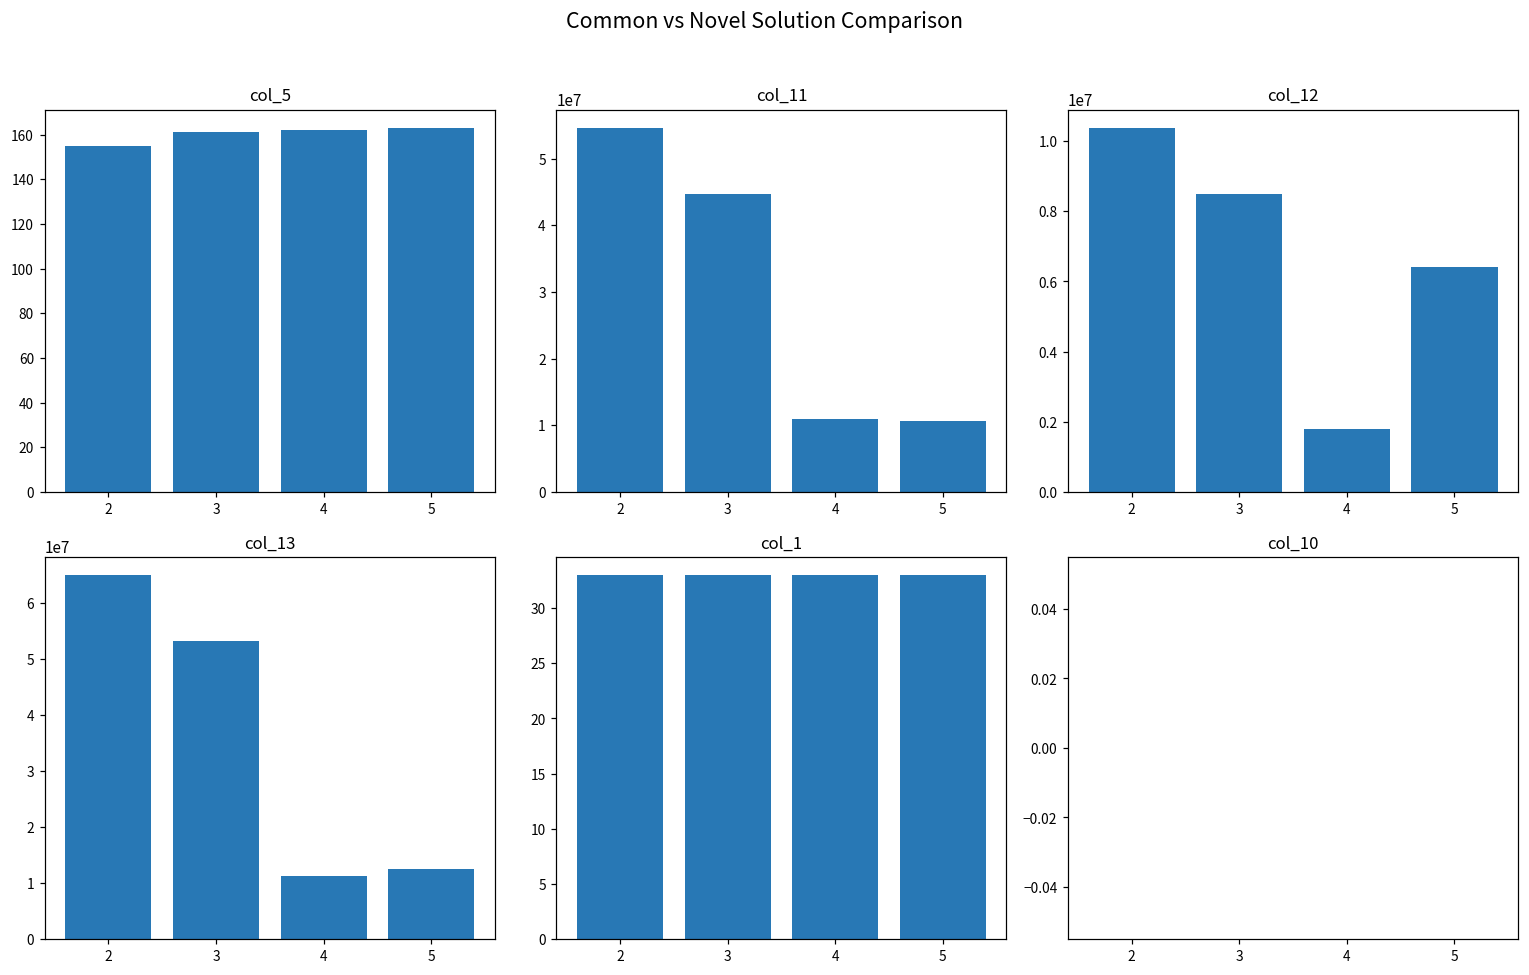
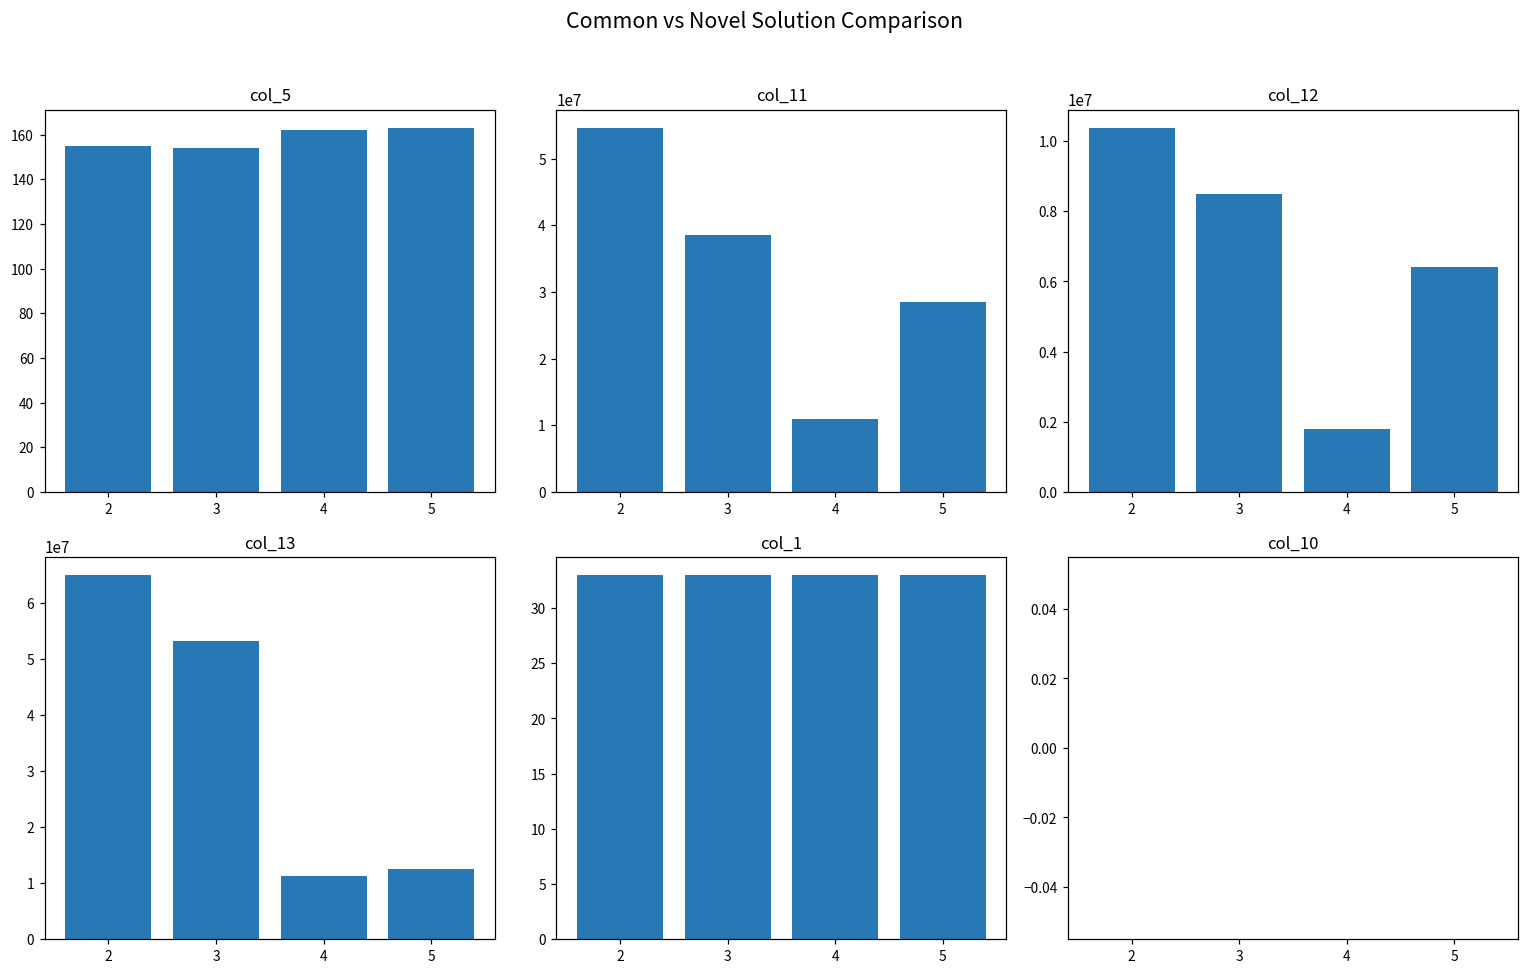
  {
    "col_5": {
      "2": 155,
-     "3": 161,
+     "3": 154,
      "4": 162,
      "5": 163
    },
    "col_11": {
      "2": 55000000,
-     "3": 45000000,
+     "3": 38000000,
      "4": 11000000,
-     "5": 11000000
+     "5": 28000000
    },
    "col_12": {
      "2": 10400000,
      "3": 8500000,
      "4": 1800000,
      "5": 6400000
    },
    "col_13": {
      "2": 65000000,
      "3": 53000000,
      "4": 11000000,
      "5": 13000000
    },
    "col_1": {
      "2": 33.0,
      "3": 33.0,
      "4": 33.0,
      "5": 33.0
    },
    "col_10": {
      "2": 0.000,
      "3": 0.000,
      "4": 0.000,
      "5": 0.000
    }
  }
